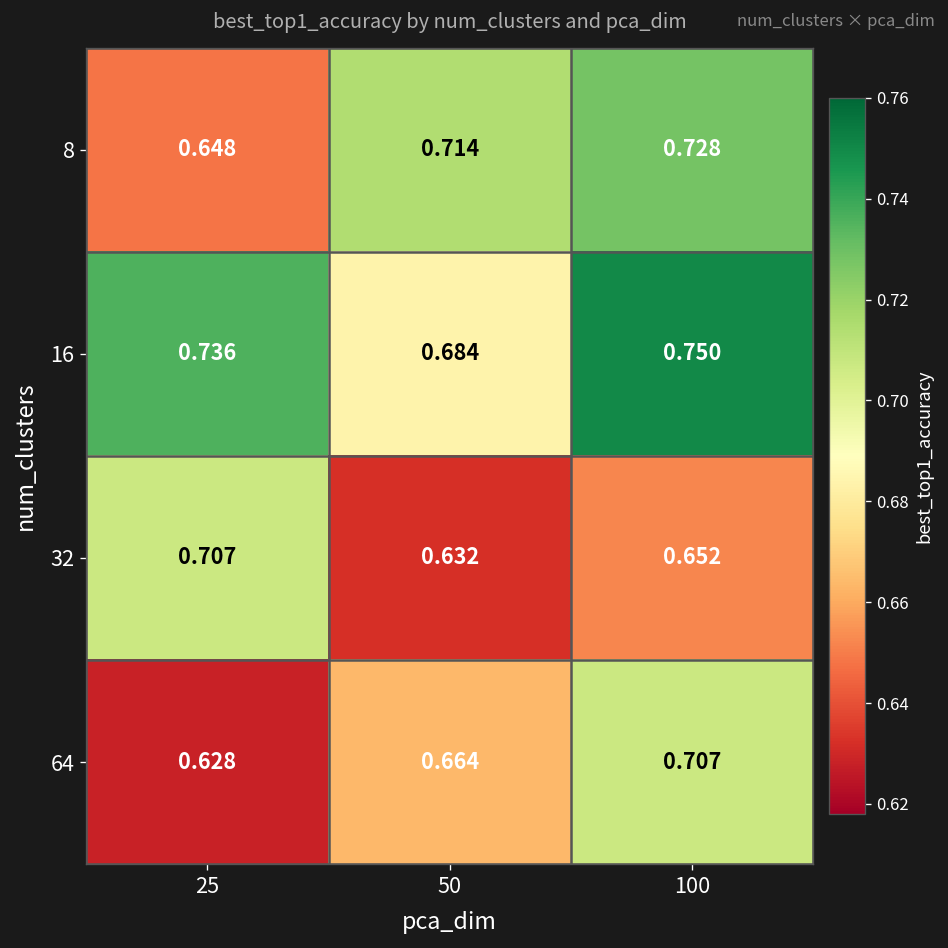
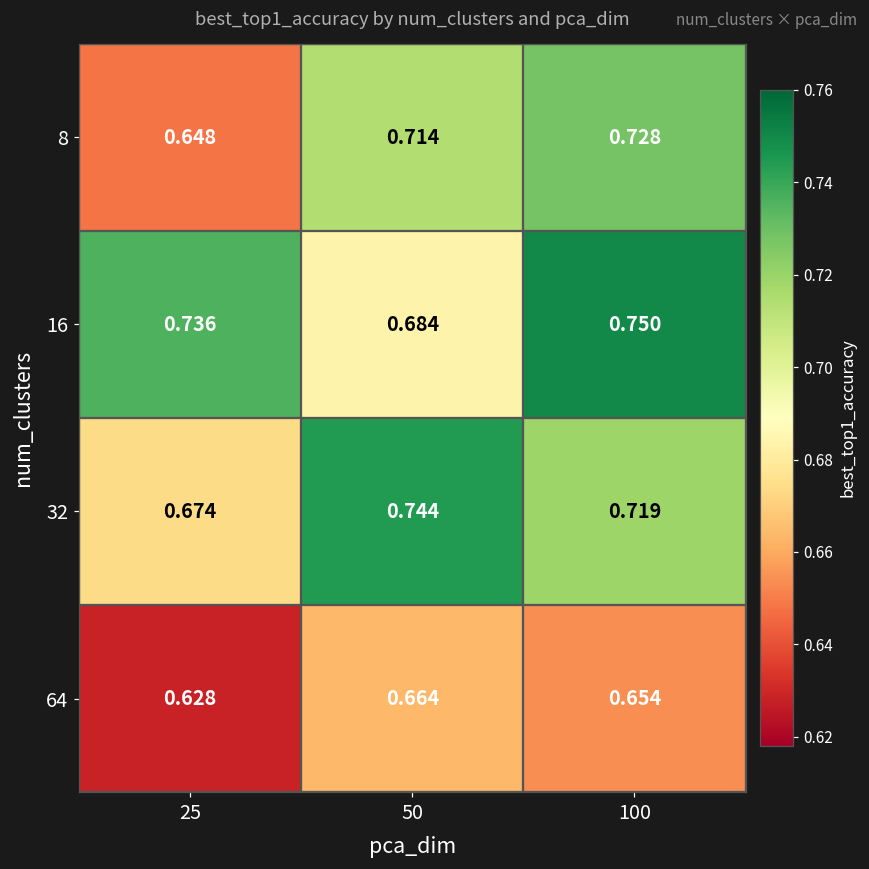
  {
    "8": {
      "25": 0.648,
      "50": 0.714,
      "100": 0.728
    },
    "16": {
      "25": 0.736,
      "50": 0.684,
      "100": 0.750
    },
    "32": {
-     "25": 0.707,
-     "50": 0.632,
-     "100": 0.652
+     "25": 0.674,
+     "50": 0.744,
+     "100": 0.719
    },
    "64": {
      "25": 0.628,
      "50": 0.664,
-     "100": 0.707
+     "100": 0.654
    }
  }
